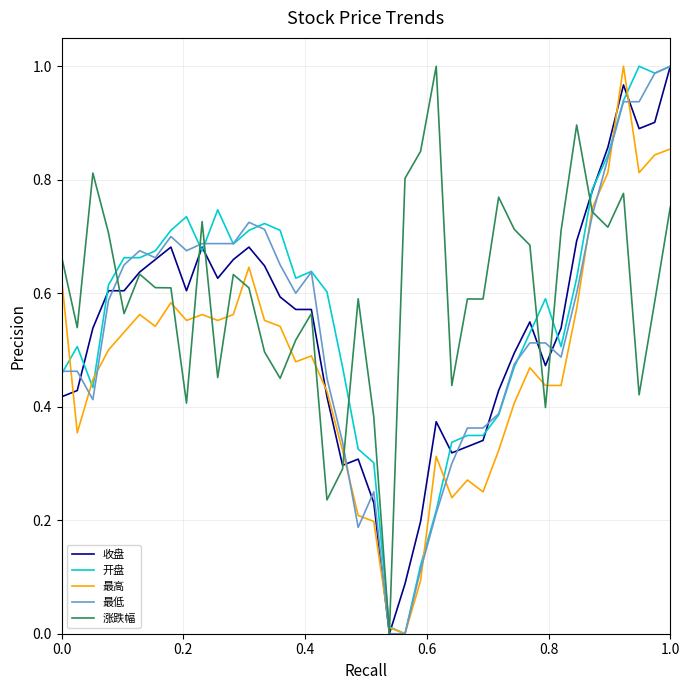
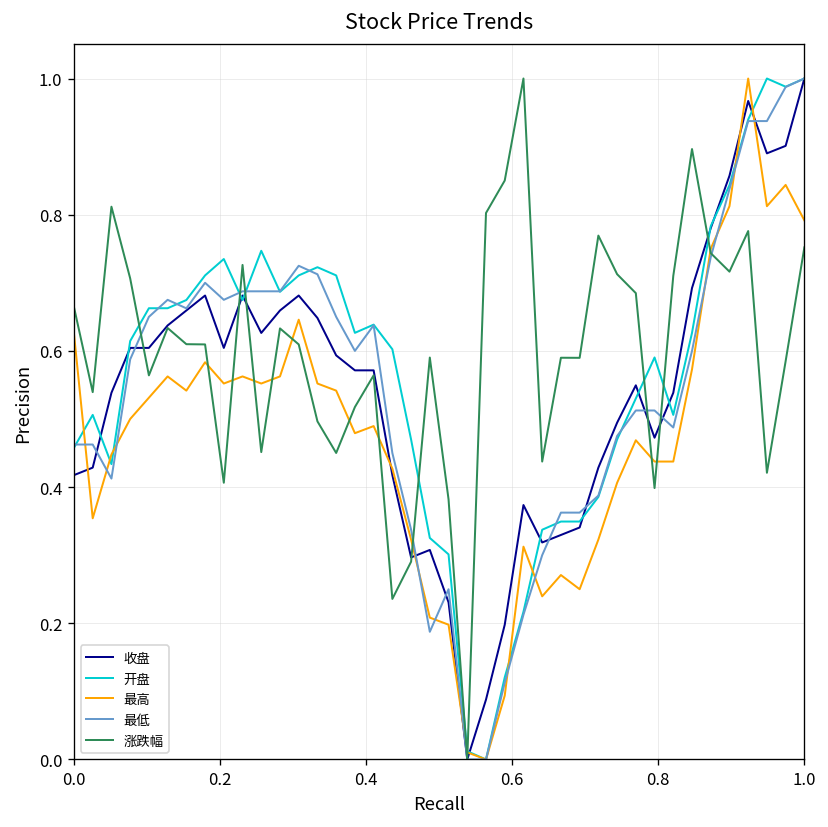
  {
    "收盘": {
      "0.0": 0.42
    },
    "开盘": {
      "0.0": 0.46
    },
    "最高": {
      "0.0": 0.62,
-     "1.0": 0.85
+     "1.0": 0.79
    },
    "最低": {
      "0.0": 0.46
    },
    "涨跌幅": {
      "0.0": 0.66,
      "1.0": 0.75
    }
  }
